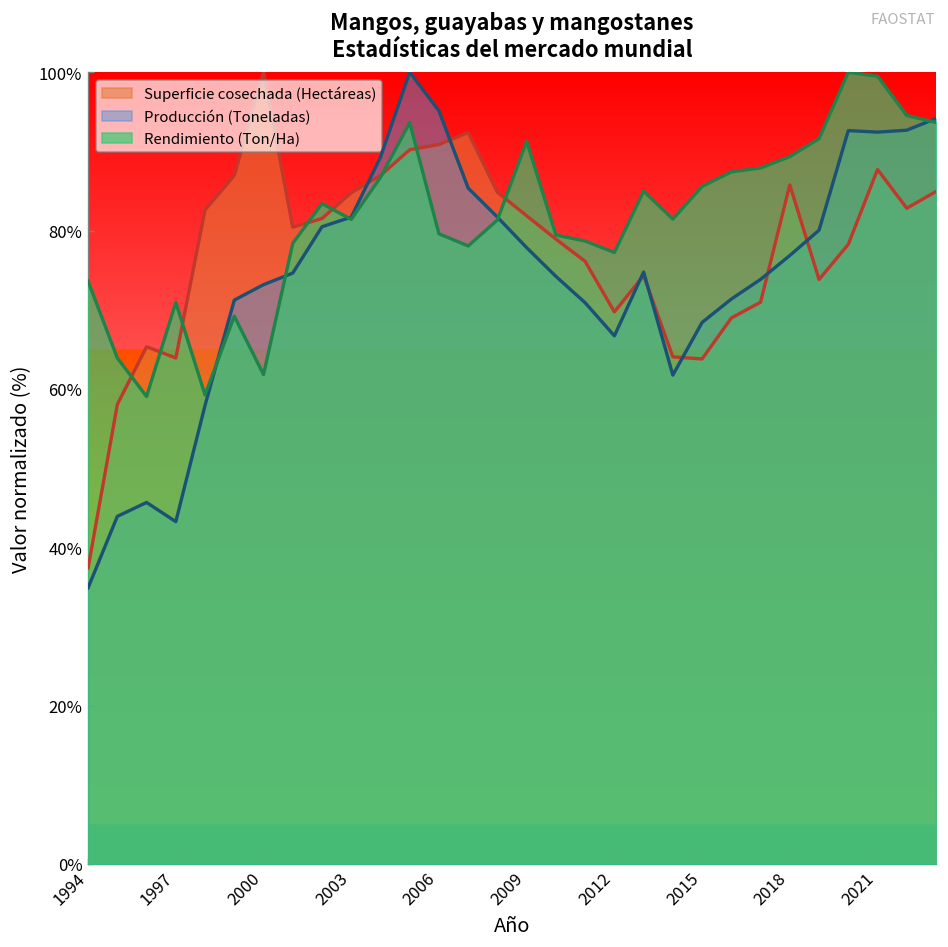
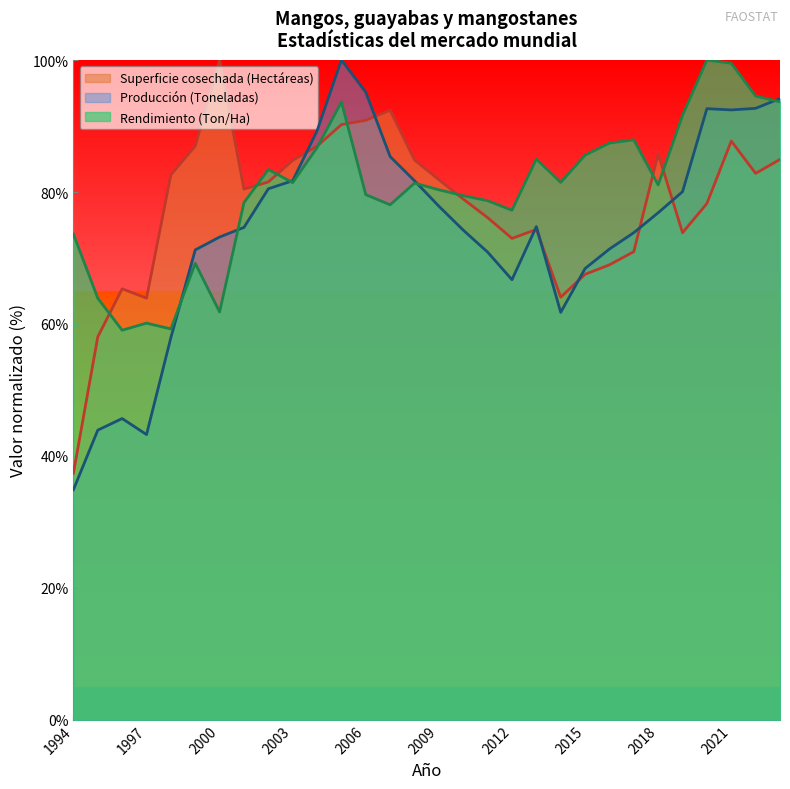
  {
    "Superficie cosechada (Hectáreas)": {
      "1994": "37%",
      "1997": "64%",
      "2000": "100%",
      "2003": "85%",
      "2006": "91%",
      "2009": "82%",
-     "2012": "70%",
-     "2015": "64%",
+     "2012": "73%",
+     "2015": "68%",
      "2018": "86%",
      "2021": "88%"
    },
    "Producción (Toneladas)": {
      "1994": "35%",
      "1997": "43%",
      "2000": "73%",
      "2006": "95%",
      "2009": "78%",
      "2012": "67%",
      "2015": "68%",
      "2018": "77%",
      "2021": "92%"
    },
    "Rendimiento (Ton/Ha)": {
      "1994": "74%",
-     "1997": "71%",
+     "1997": "60%",
      "2000": "62%",
      "2006": "80%",
-     "2009": "91%",
+     "2009": "80%",
      "2012": "77%",
      "2015": "86%",
-     "2018": "89%",
+     "2018": "81%",
      "2021": "100%"
    }
  }
